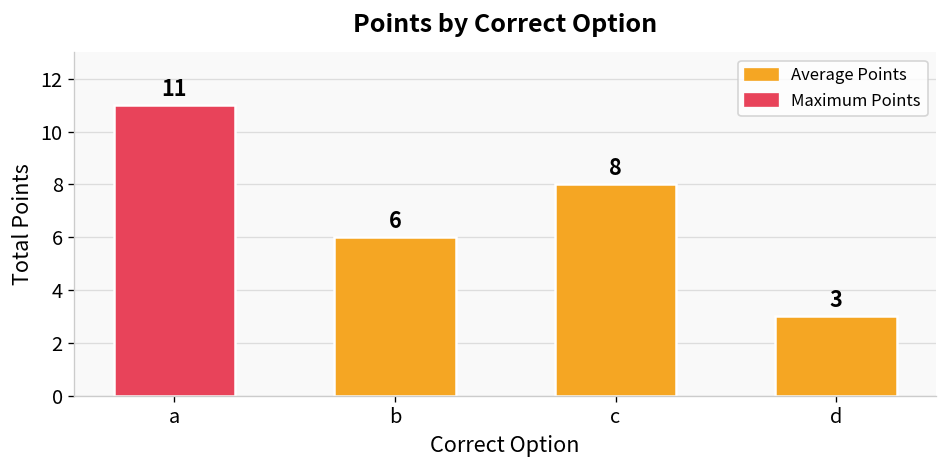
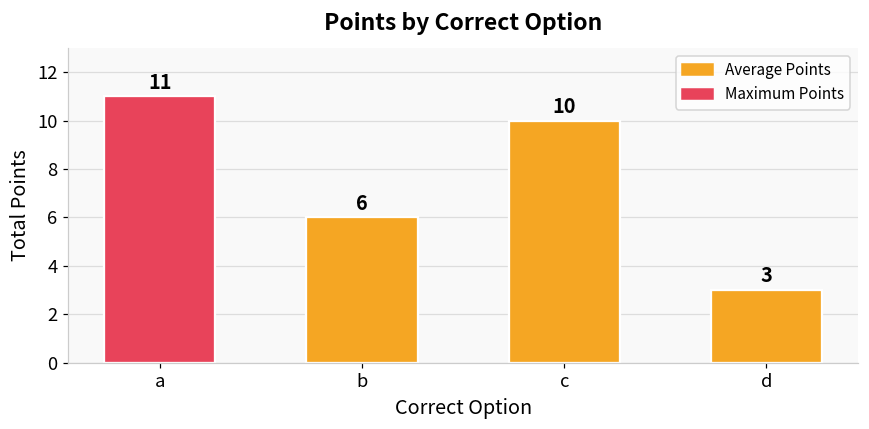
  {
    "a": 11,
    "b": 6,
-   "c": 8,
+   "c": 10,
    "d": 3
  }
